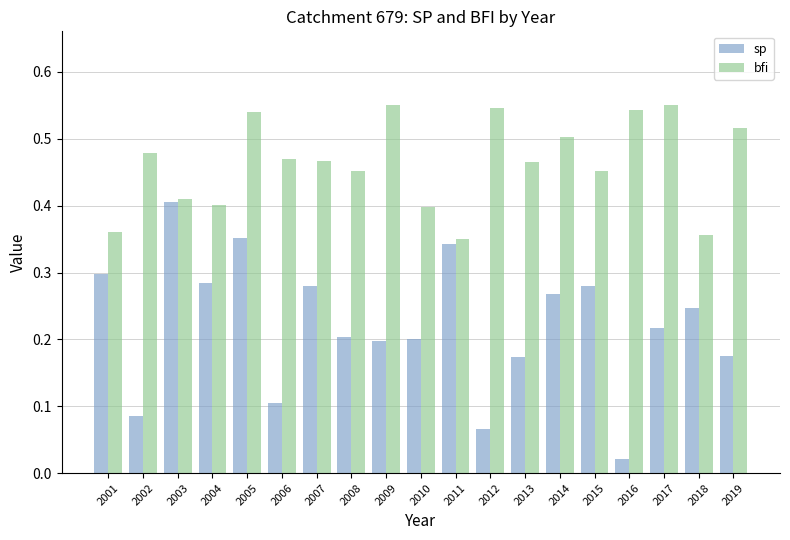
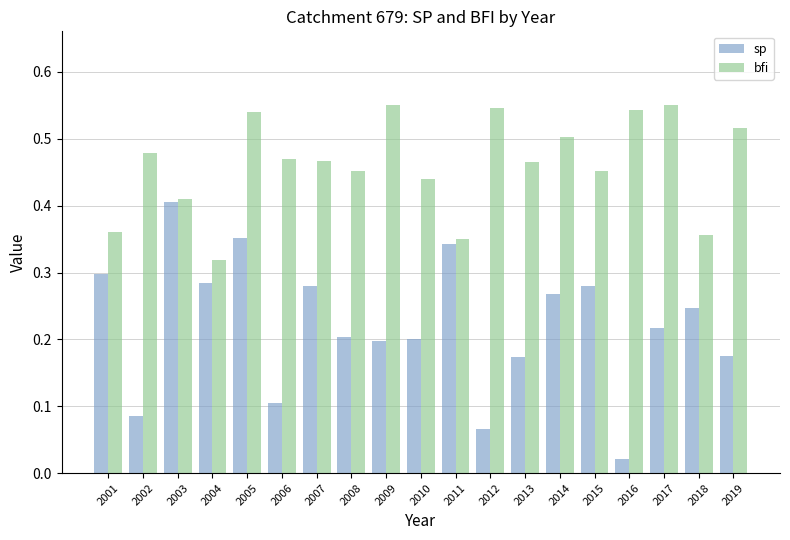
  {
    "sp": {
      "2001": 0.30,
      "2002": 0.09,
      "2003": 0.41,
      "2004": 0.28,
      "2005": 0.35,
      "2006": 0.10,
      "2007": 0.28,
      "2008": 0.20,
      "2009": 0.20,
      "2010": 0.20,
      "2011": 0.34,
      "2012": 0.07,
      "2013": 0.17,
      "2014": 0.27,
      "2015": 0.28,
      "2016": 0.02,
      "2017": 0.22,
      "2018": 0.25,
      "2019": 0.17
    },
    "bfi": {
      "2001": 0.36,
      "2002": 0.48,
      "2003": 0.41,
-     "2004": 0.40,
+     "2004": 0.32,
      "2005": 0.54,
      "2006": 0.47,
      "2007": 0.47,
      "2008": 0.45,
      "2009": 0.55,
-     "2010": 0.40,
+     "2010": 0.44,
      "2011": 0.35,
      "2012": 0.55,
      "2013": 0.47,
      "2014": 0.50,
      "2015": 0.45,
      "2016": 0.54,
      "2017": 0.55,
      "2018": 0.36,
      "2019": 0.52
    }
  }
